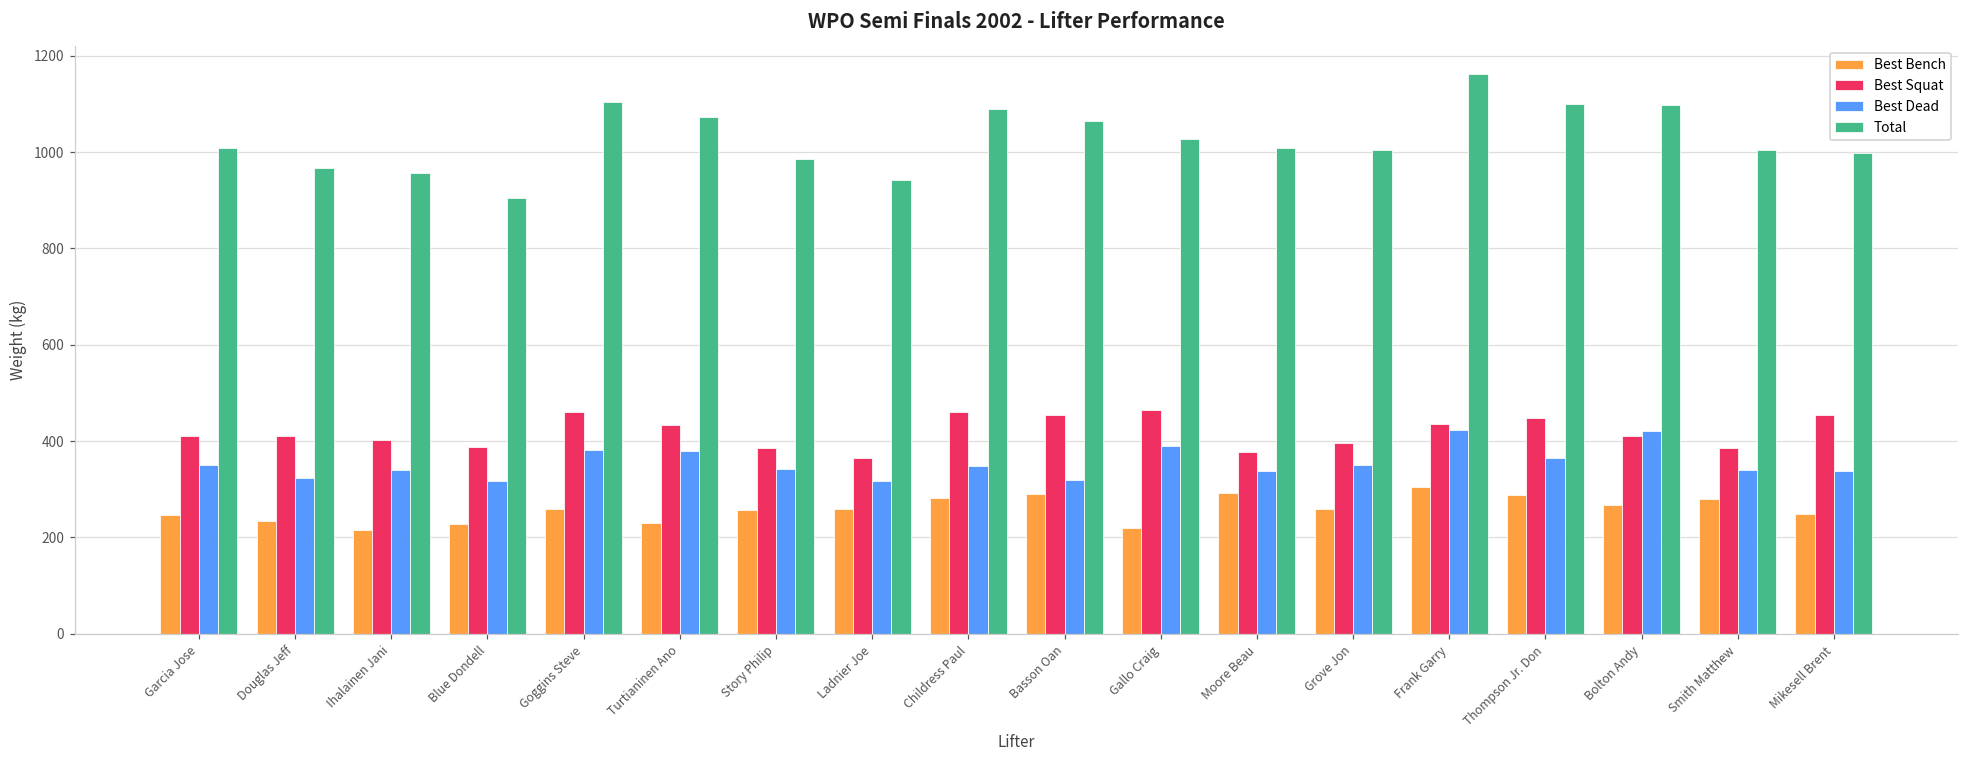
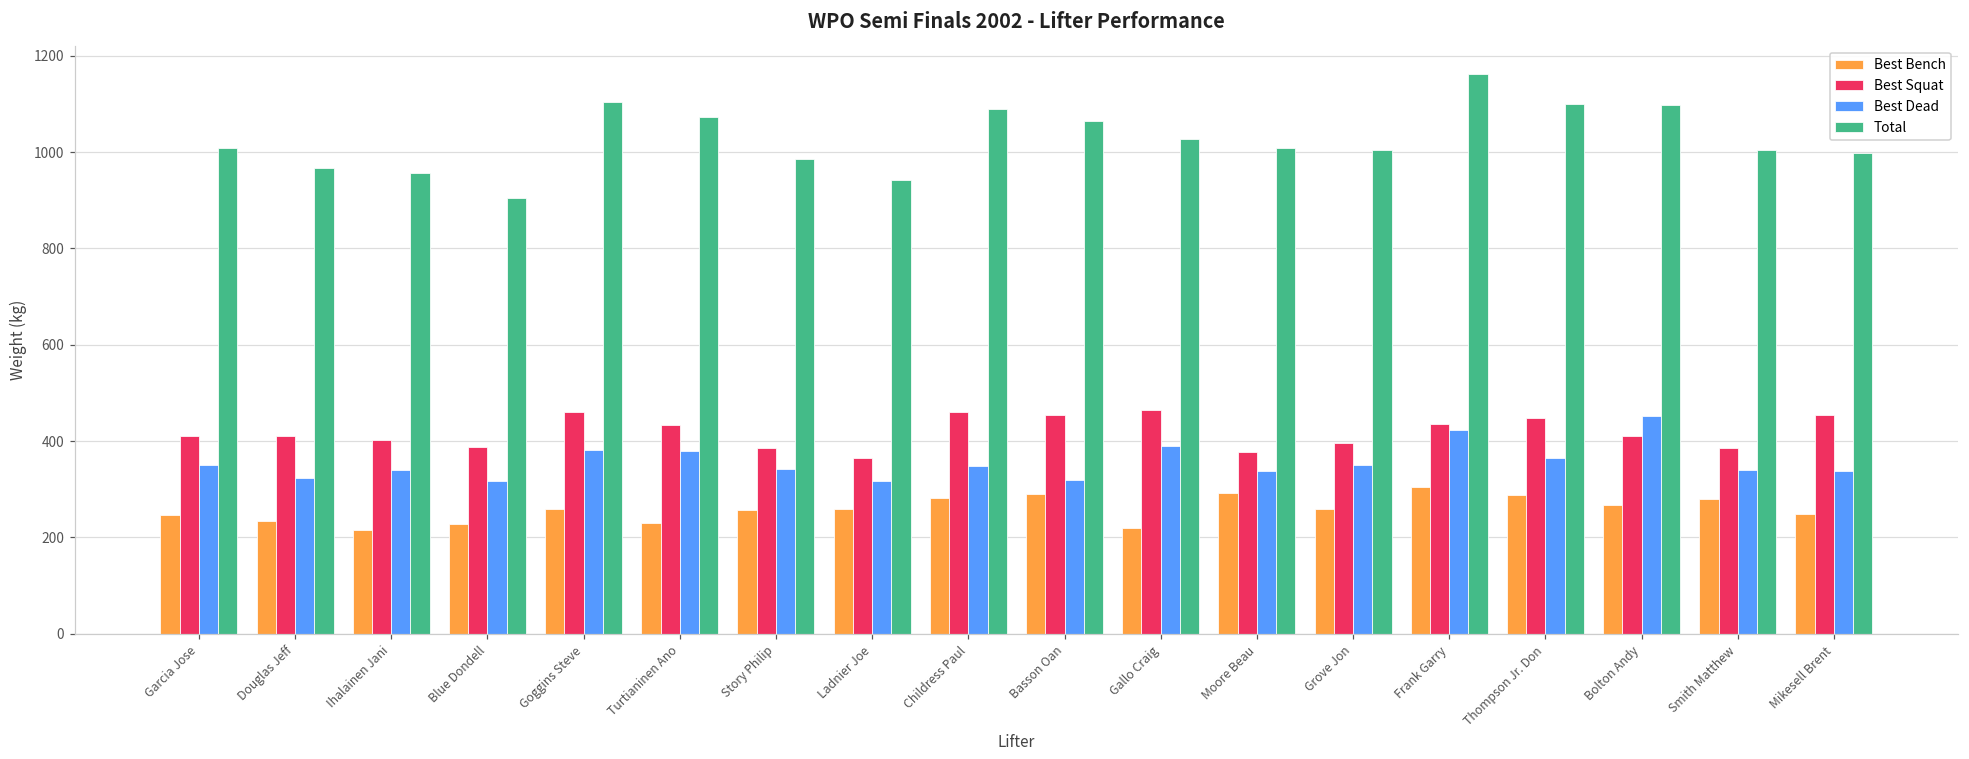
  {
    "Best Bench": {
      "Garcia Jose": 250,
      "Douglas Jeff": 240,
      "Ihalainen Jani": 220,
      "Blue Dondell": 230,
      "Goggins Steve": 260,
      "Turtianinen Ano": 230,
      "Story Philip": 260,
      "Ladnier Joe": 260,
      "Childress Paul": 280,
      "Basson Oan": 290,
      "Gallo Craig": 220,
      "Moore Beau": 290,
      "Grove Jon": 260,
      "Frank Garry": 310,
      "Thompson Jr. Don": 290,
      "Bolton Andy": 270,
      "Smith Matthew": 280,
      "Mikesell Brent": 250
    },
    "Best Squat": {
      "Garcia Jose": 410,
      "Douglas Jeff": 410,
      "Ihalainen Jani": 400,
      "Blue Dondell": 390,
      "Goggins Steve": 460,
      "Turtianinen Ano": 430,
      "Story Philip": 390,
      "Ladnier Joe": 370,
      "Childress Paul": 460,
      "Basson Oan": 460,
      "Gallo Craig": 470,
      "Moore Beau": 380,
      "Grove Jon": 400,
      "Frank Garry": 440,
      "Thompson Jr. Don": 450,
      "Bolton Andy": 410,
      "Smith Matthew": 390,
      "Mikesell Brent": 460
    },
    "Best Dead": {
      "Garcia Jose": 350,
      "Douglas Jeff": 320,
      "Ihalainen Jani": 340,
      "Blue Dondell": 320,
      "Goggins Steve": 380,
      "Turtianinen Ano": 380,
      "Story Philip": 340,
      "Ladnier Joe": 320,
      "Childress Paul": 350,
      "Basson Oan": 320,
      "Gallo Craig": 390,
      "Moore Beau": 340,
      "Grove Jon": 350,
      "Frank Garry": 420,
      "Thompson Jr. Don": 370,
-     "Bolton Andy": 420,
+     "Bolton Andy": 450,
      "Smith Matthew": 340,
      "Mikesell Brent": 340
    },
    "Total": {
      "Garcia Jose": 1010,
      "Douglas Jeff": 970,
      "Ihalainen Jani": 960,
      "Blue Dondell": 900,
      "Goggins Steve": 1100,
      "Turtianinen Ano": 1070,
      "Story Philip": 990,
      "Ladnier Joe": 940,
      "Childress Paul": 1090,
      "Basson Oan": 1070,
      "Gallo Craig": 1030,
      "Moore Beau": 1010,
      "Grove Jon": 1010,
      "Frank Garry": 1160,
      "Thompson Jr. Don": 1100,
      "Bolton Andy": 1100,
      "Smith Matthew": 1010,
      "Mikesell Brent": 1000
    }
  }
